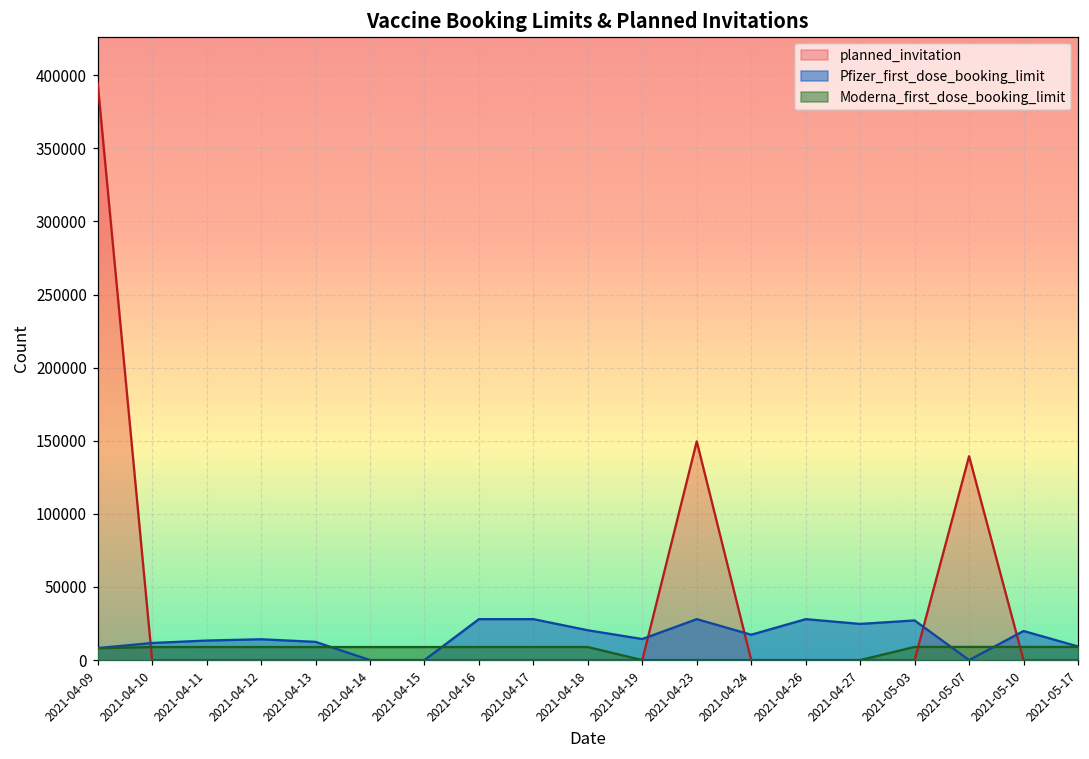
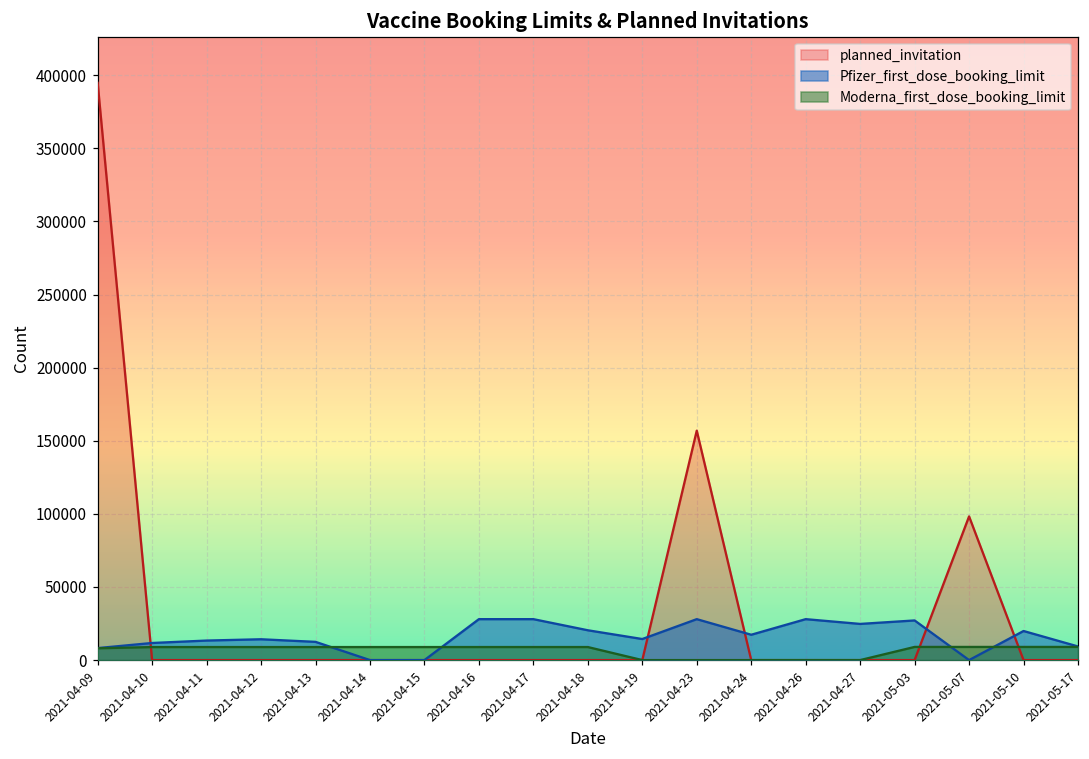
  {
    "planned_invitation": {
      "2021-04-09": 395000,
      "2021-04-10": 0,
      "2021-04-11": 0,
      "2021-04-12": 0,
      "2021-04-13": 0,
      "2021-04-16": 0,
      "2021-04-17": 0,
      "2021-04-18": 0,
-     "2021-04-23": 150000,
+     "2021-04-23": 157000,
      "2021-05-03": 0,
-     "2021-05-07": 139000,
+     "2021-05-07": 98000,
      "2021-05-10": 0,
      "2021-05-17": 0
    },
    "Pfizer_first_dose_booking_limit": {
      "2021-04-10": 12000,
      "2021-04-11": 13000,
      "2021-04-12": 14000,
      "2021-04-13": 12000,
      "2021-04-16": 28000,
      "2021-04-17": 28000,
      "2021-04-18": 20000,
      "2021-04-19": 14000,
      "2021-04-23": 28000,
      "2021-04-24": 17000,
      "2021-04-26": 28000,
      "2021-04-27": 25000,
      "2021-05-03": 27000,
      "2021-05-07": 0,
      "2021-05-10": 20000
    },
    "Moderna_first_dose_booking_limit": {
      "2021-04-10": 9000,
      "2021-04-11": 9000,
      "2021-04-12": 9000,
      "2021-04-13": 9000,
      "2021-04-14": 9000,
      "2021-04-15": 9000,
      "2021-04-16": 9000,
      "2021-04-17": 9000,
      "2021-04-18": 9000,
      "2021-04-23": 0,
      "2021-05-03": 9000,
      "2021-05-07": 9000,
      "2021-05-10": 9000
    }
  }
